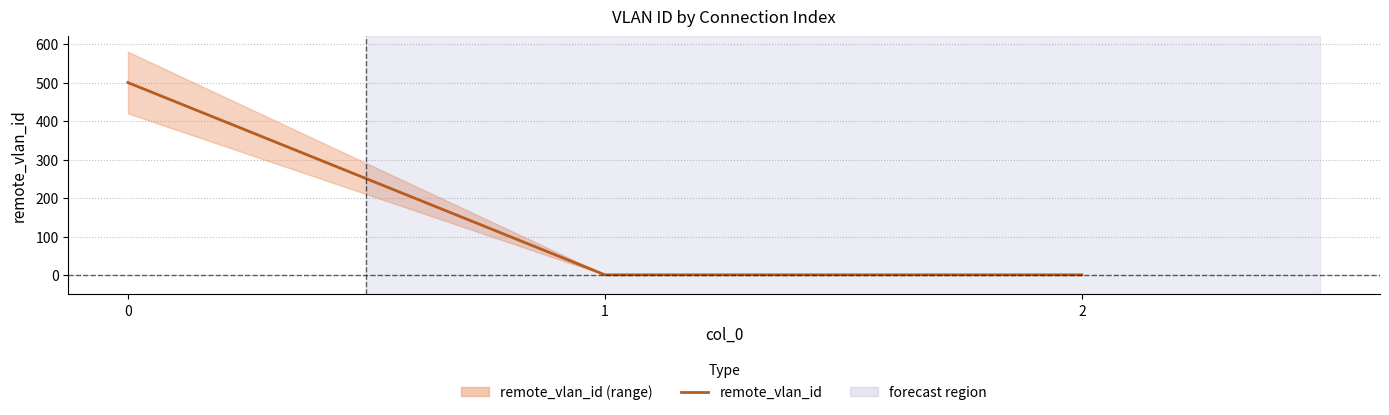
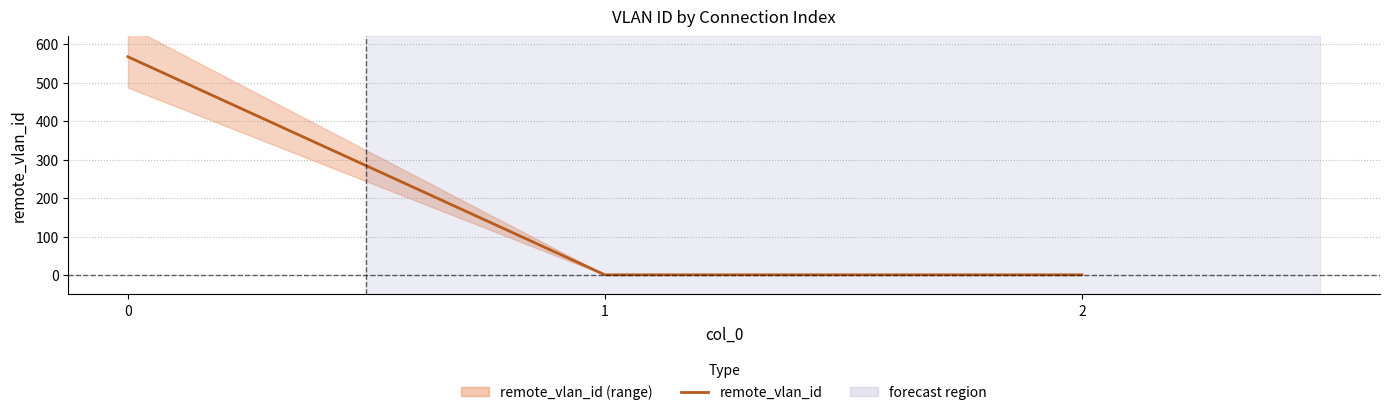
  {
    "remote_vlan_id": {
-     "0": 500
+     "0": 570
    }
  }
